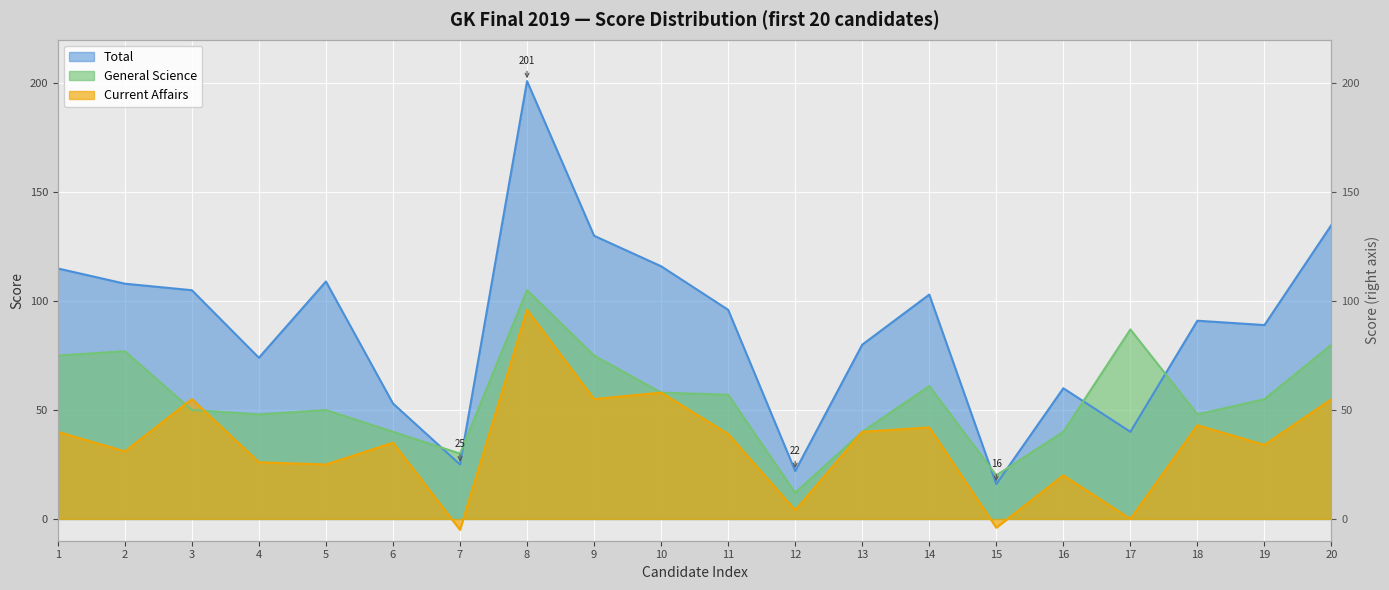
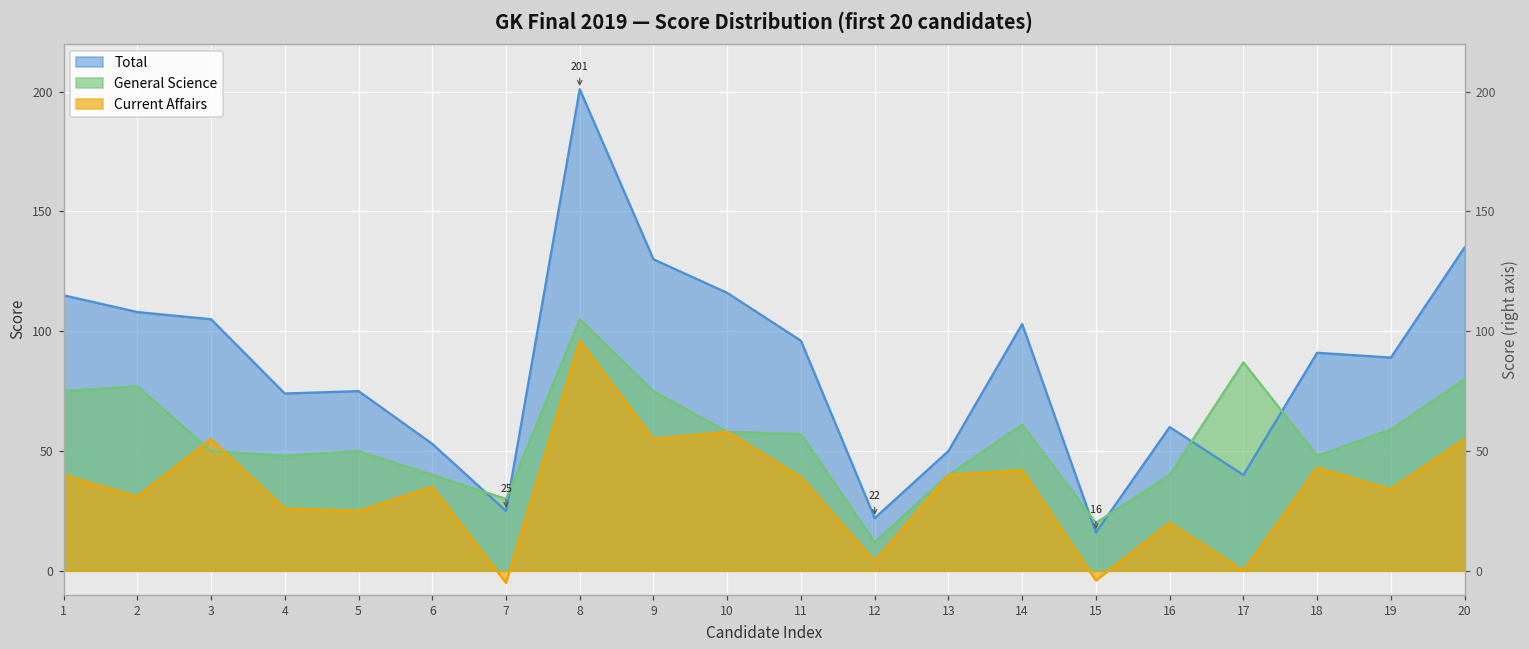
  {
    "Total": {
      "1": 115,
      "2": 108,
      "3": 105,
      "4": 74,
-     "5": 109,
+     "5": 75,
      "6": 53,
      "9": 130,
      "10": 116,
      "11": 96,
-     "13": 80,
+     "13": 50,
      "14": 103,
      "16": 60,
      "17": 40,
      "18": 91,
      "19": 89,
      "20": 135
    },
    "General Science": {
      "1": 75,
      "2": 77,
      "3": 50,
      "4": 48,
      "5": 50,
      "6": 40,
      "8": 105,
      "9": 75,
      "11": 57,
      "12": 12,
      "14": 61,
      "16": 40,
      "17": 87,
      "18": 48,
-     "19": 55,
+     "19": 59,
      "20": 80
    }
  }
